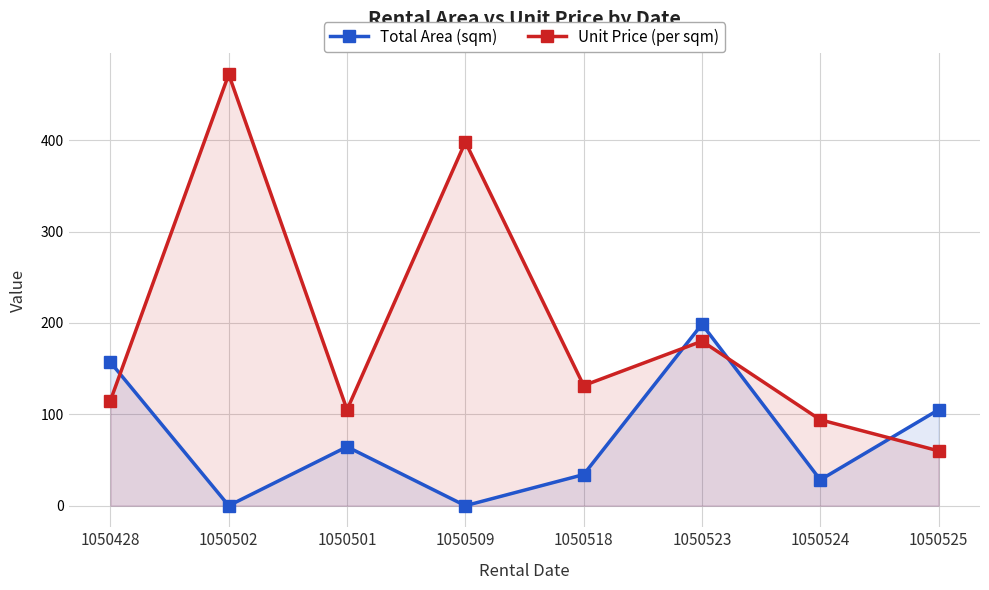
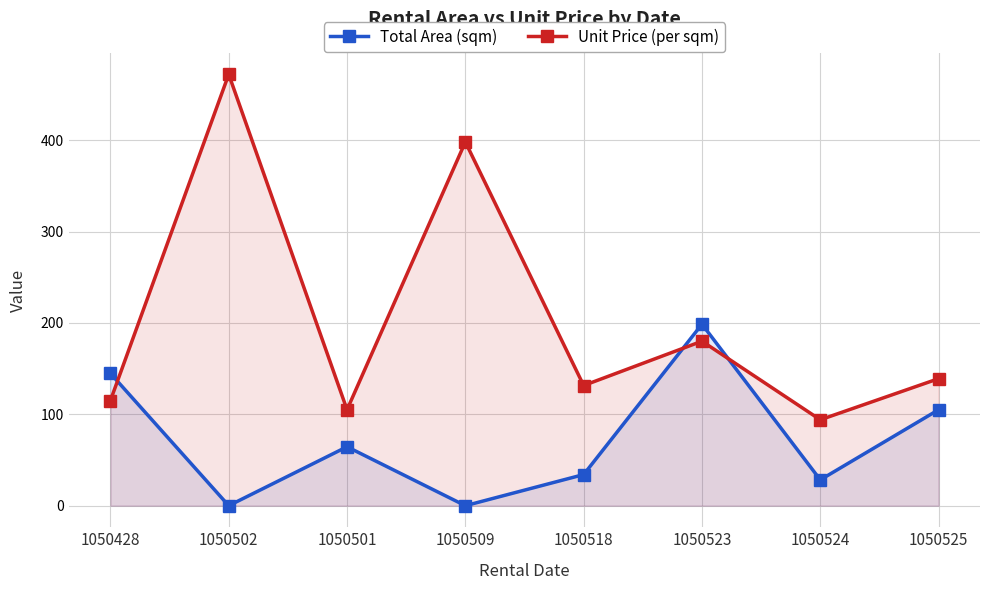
  {
    "Total Area (sqm)": {
-     "1050428": 160,
+     "1050428": 140,
      "1050502": 0,
      "1050501": 60,
      "1050509": 0,
      "1050518": 30,
      "1050523": 200,
      "1050524": 30,
      "1050525": 110
    },
    "Unit Price (per sqm)": {
      "1050428": 120,
      "1050502": 470,
      "1050501": 110,
      "1050509": 400,
      "1050518": 130,
      "1050523": 180,
      "1050524": 90,
-     "1050525": 60
+     "1050525": 140
    }
  }
